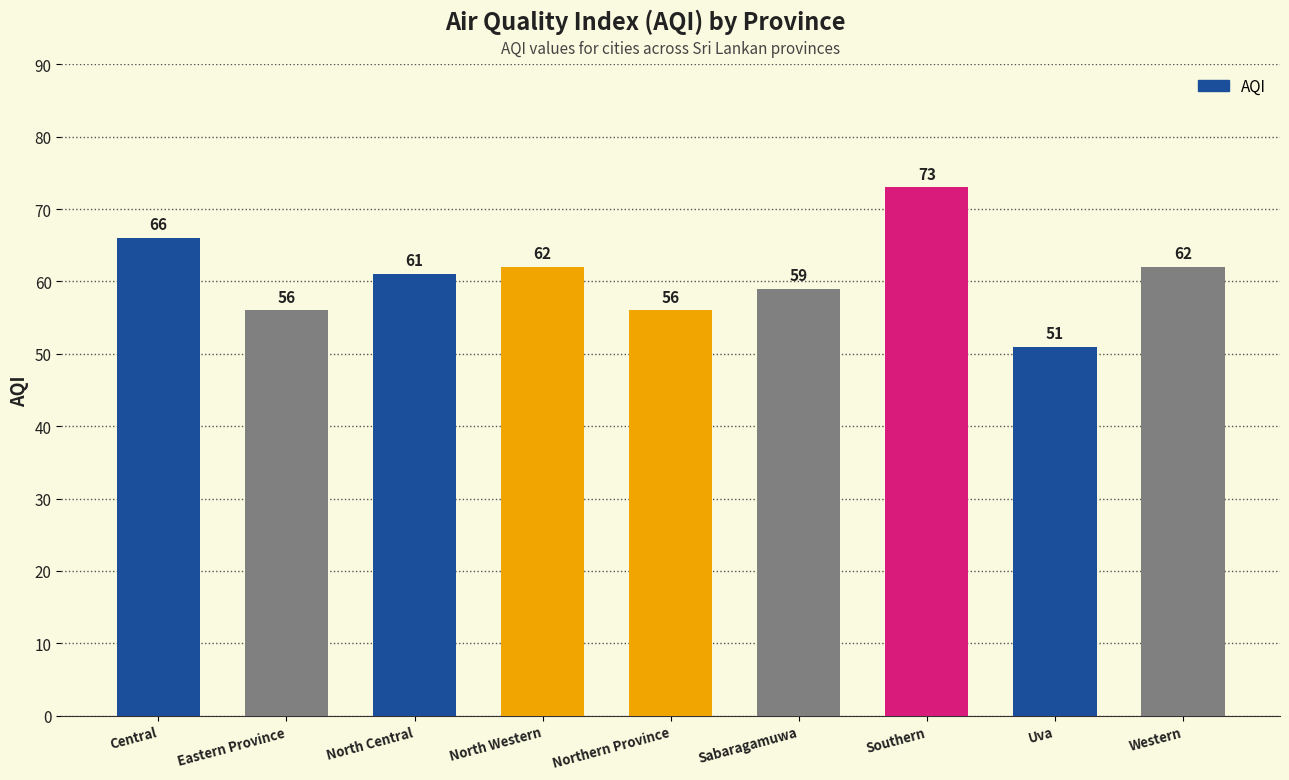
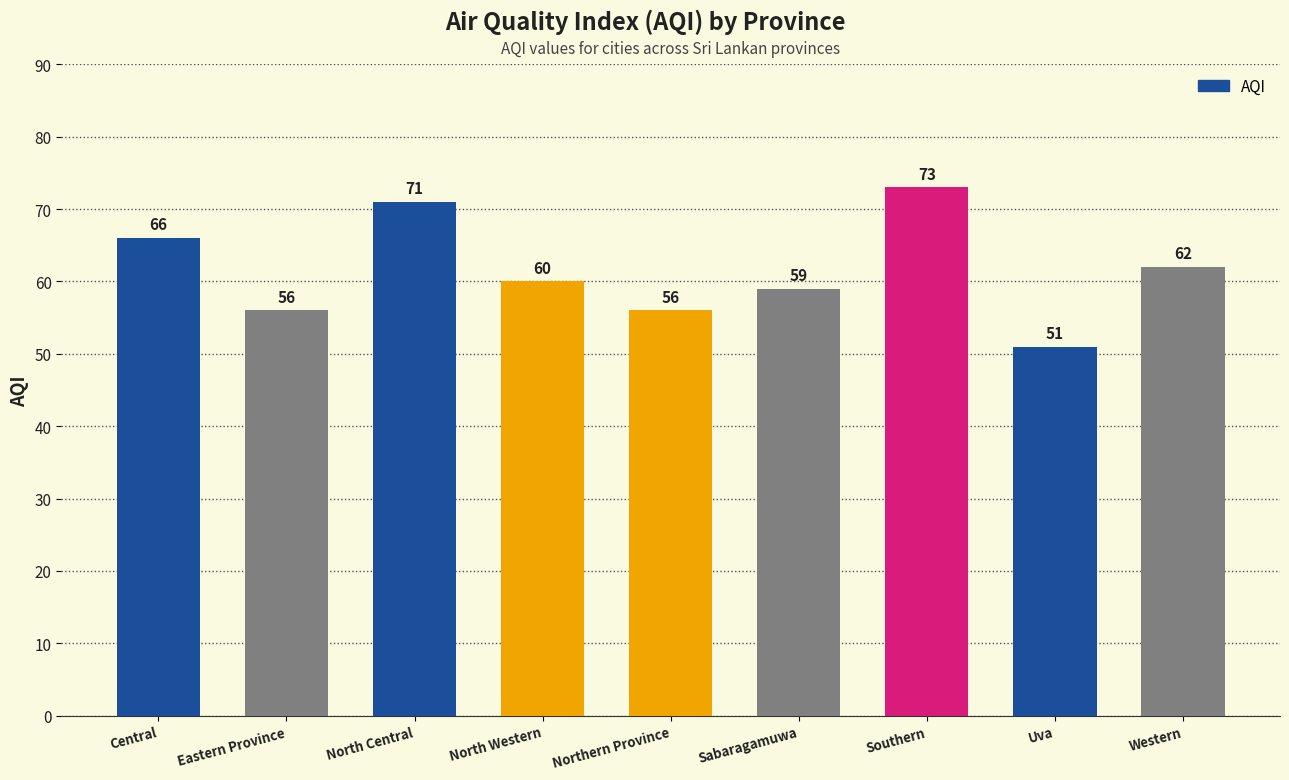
  {
    "Central": 66,
    "Eastern Province": 56,
-   "North Central": 61,
-   "North Western": 62,
+   "North Central": 71,
+   "North Western": 60,
    "Northern Province": 56,
    "Sabaragamuwa": 59,
    "Southern": 73,
    "Uva": 51,
    "Western": 62
  }
